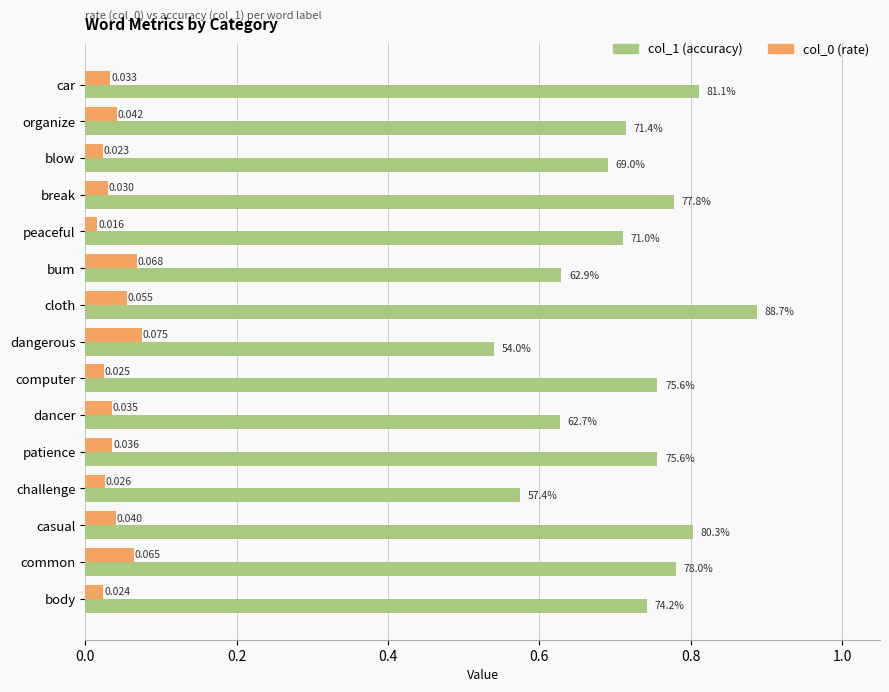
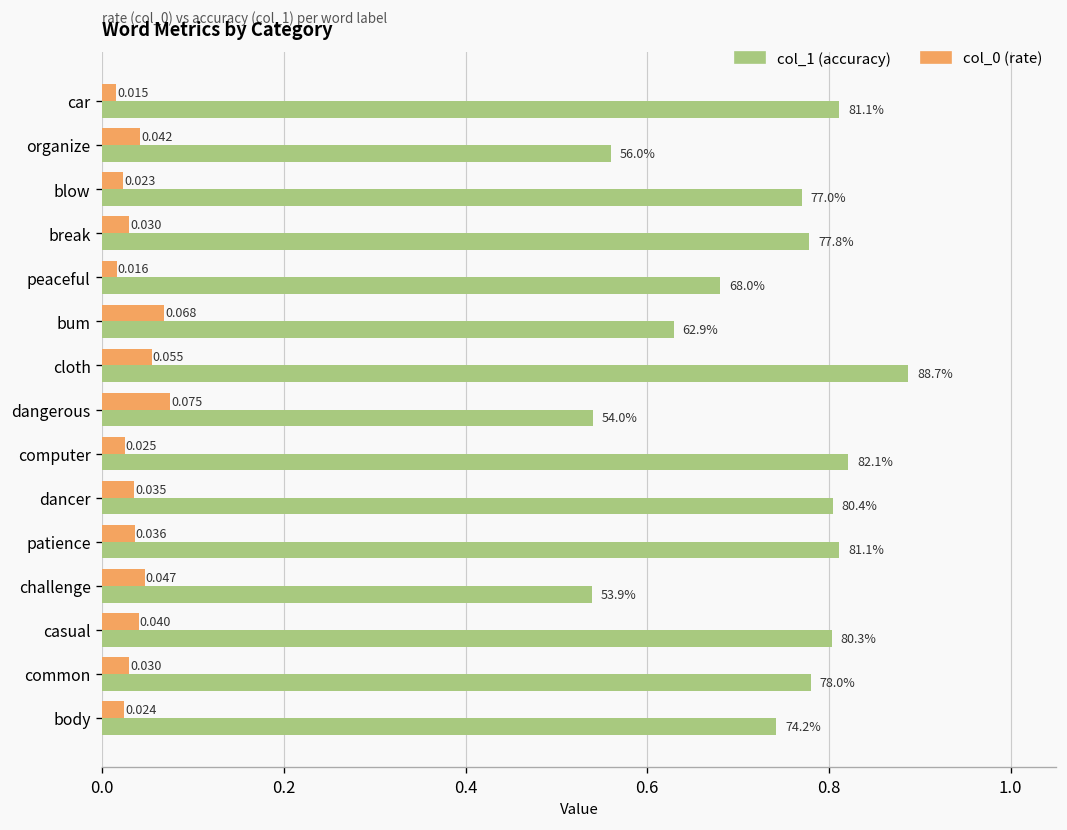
  {
    "col_1 (accuracy)": {
      "car": "81.1%",
-     "organize": "71.4%",
-     "blow": "69.0%",
+     "organize": "56.0%",
+     "blow": "77.0%",
      "break": "77.8%",
-     "peaceful": "71.0%",
+     "peaceful": "68.0%",
      "bum": "62.9%",
      "cloth": "88.7%",
      "dangerous": "54.0%",
-     "computer": "75.6%",
-     "dancer": "62.7%",
-     "patience": "75.6%",
-     "challenge": "57.4%",
+     "computer": "82.1%",
+     "dancer": "80.4%",
+     "patience": "81.1%",
+     "challenge": "53.9%",
      "casual": "80.3%",
      "common": "78.0%",
      "body": "74.2%"
    },
    "col_0 (rate)": {
-     "car": "0.033",
+     "car": "0.015",
      "organize": "0.042",
      "blow": "0.023",
      "break": "0.030",
      "peaceful": "0.016",
      "bum": "0.068",
      "cloth": "0.055",
      "dangerous": "0.075",
      "computer": "0.025",
      "dancer": "0.035",
      "patience": "0.036",
-     "challenge": "0.026",
+     "challenge": "0.047",
      "casual": "0.040",
-     "common": "0.065",
+     "common": "0.030",
      "body": "0.024"
    }
  }
